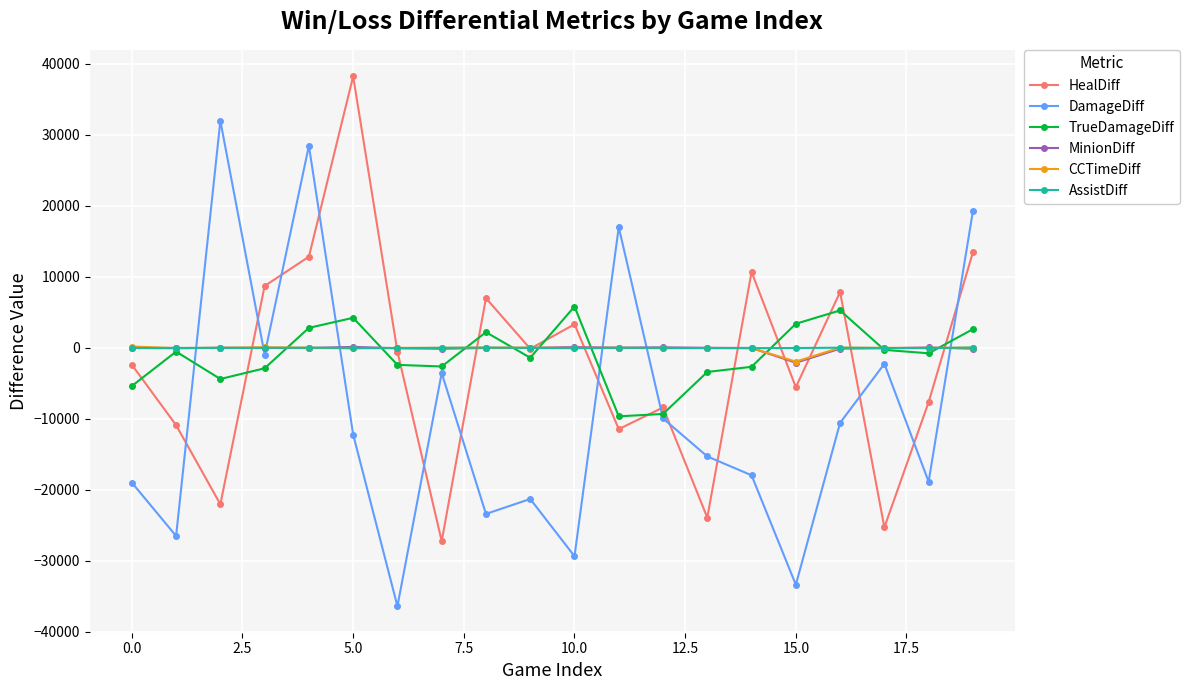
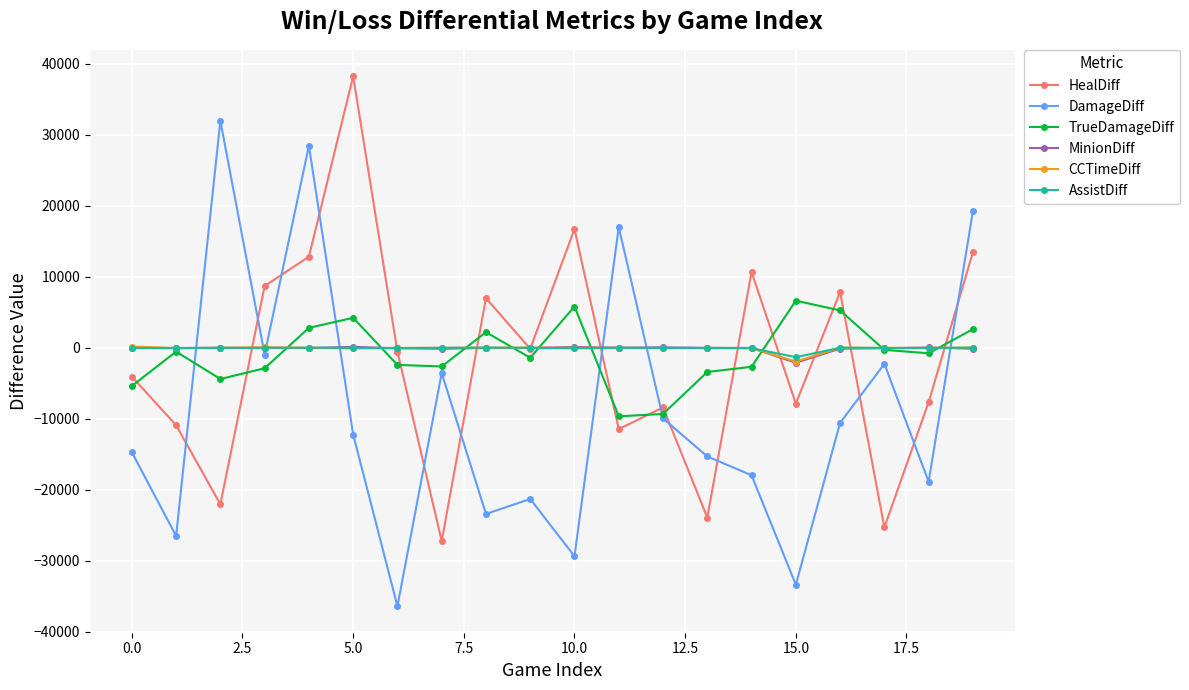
  {
    "HealDiff": {
-     "0.0": -2000,
+     "0.0": -4000,
      "5.0": 38000,
-     "10.0": 3000,
-     "15.0": -6000
+     "10.0": 17000,
+     "15.0": -8000
    },
    "DamageDiff": {
-     "0.0": -19000,
+     "0.0": -15000,
      "5.0": -12000,
      "10.0": -29000,
      "15.0": -33000
    },
    "TrueDamageDiff": {
      "0.0": -5000,
      "5.0": 4000,
      "10.0": 6000,
-     "15.0": 3000
+     "15.0": 7000
    },
    "AssistDiff": {
-     "15.0": 0
+     "15.0": -1000
    }
  }
